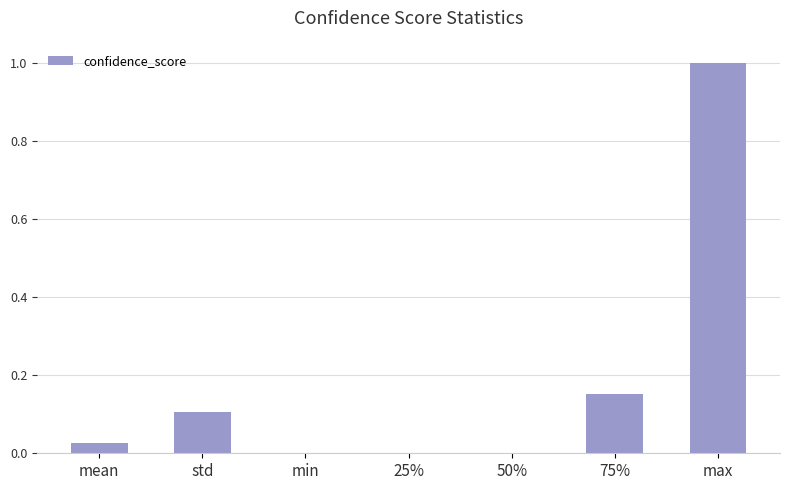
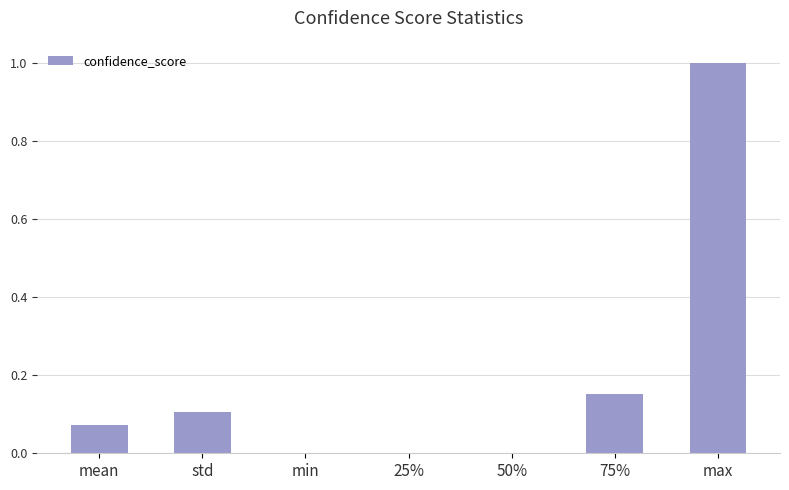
  {
-   "mean": 0.03,
+   "mean": 0.07,
    "std": 0.11,
    "75%": 0.15,
    "max": 1.00
  }
